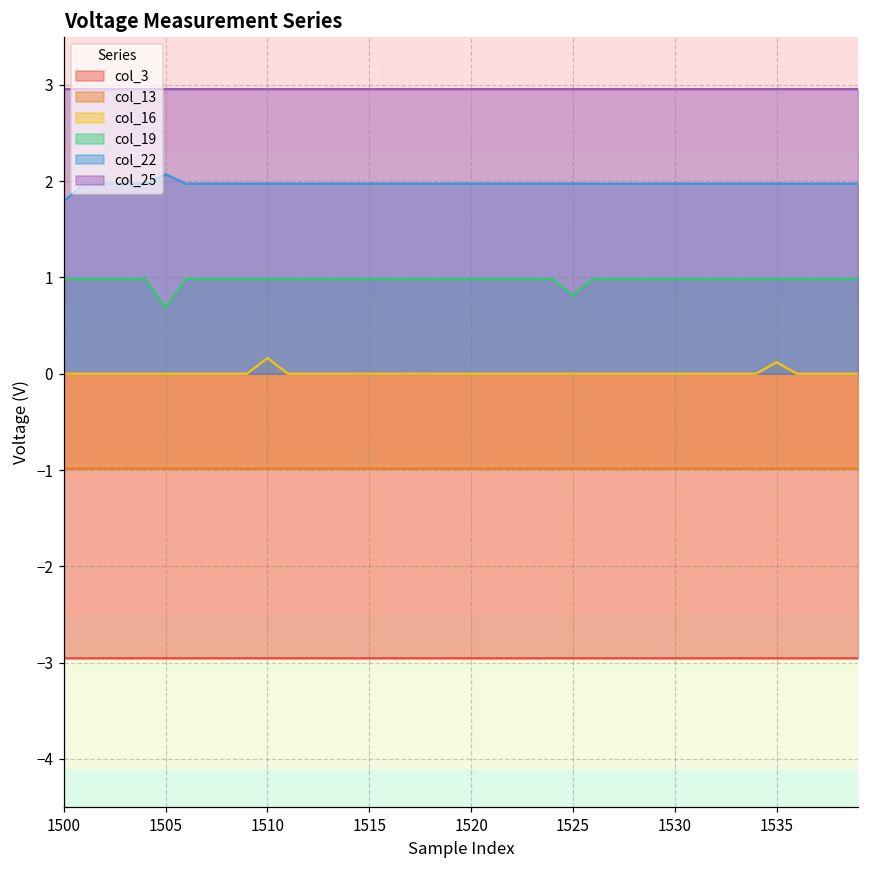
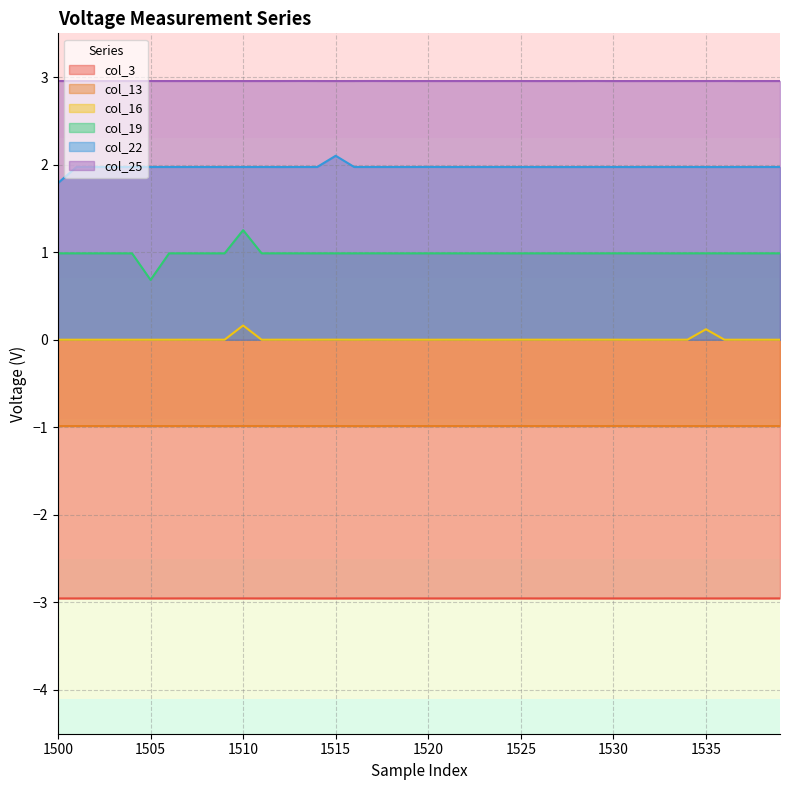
  {
    "col_19": {
      "1500": 1.0,
      "1505": 0.7,
-     "1510": 1.0,
+     "1510": 1.3,
      "1515": 1.0,
      "1520": 1.0,
-     "1525": 0.8,
+     "1525": 1.0,
      "1530": 1.0,
      "1535": 1.0
    },
    "col_22": {
      "1500": 1.8,
-     "1505": 2.1,
+     "1505": 2.0,
      "1510": 2.0,
-     "1515": 2.0,
+     "1515": 2.1,
      "1520": 2.0,
      "1525": 2.0,
      "1530": 2.0,
      "1535": 2.0
    },
    "col_25": {
      "1500": 3.0,
      "1505": 3.0,
      "1510": 3.0,
      "1515": 3.0,
      "1520": 3.0,
      "1525": 3.0,
      "1530": 3.0,
      "1535": 3.0
    }
  }
